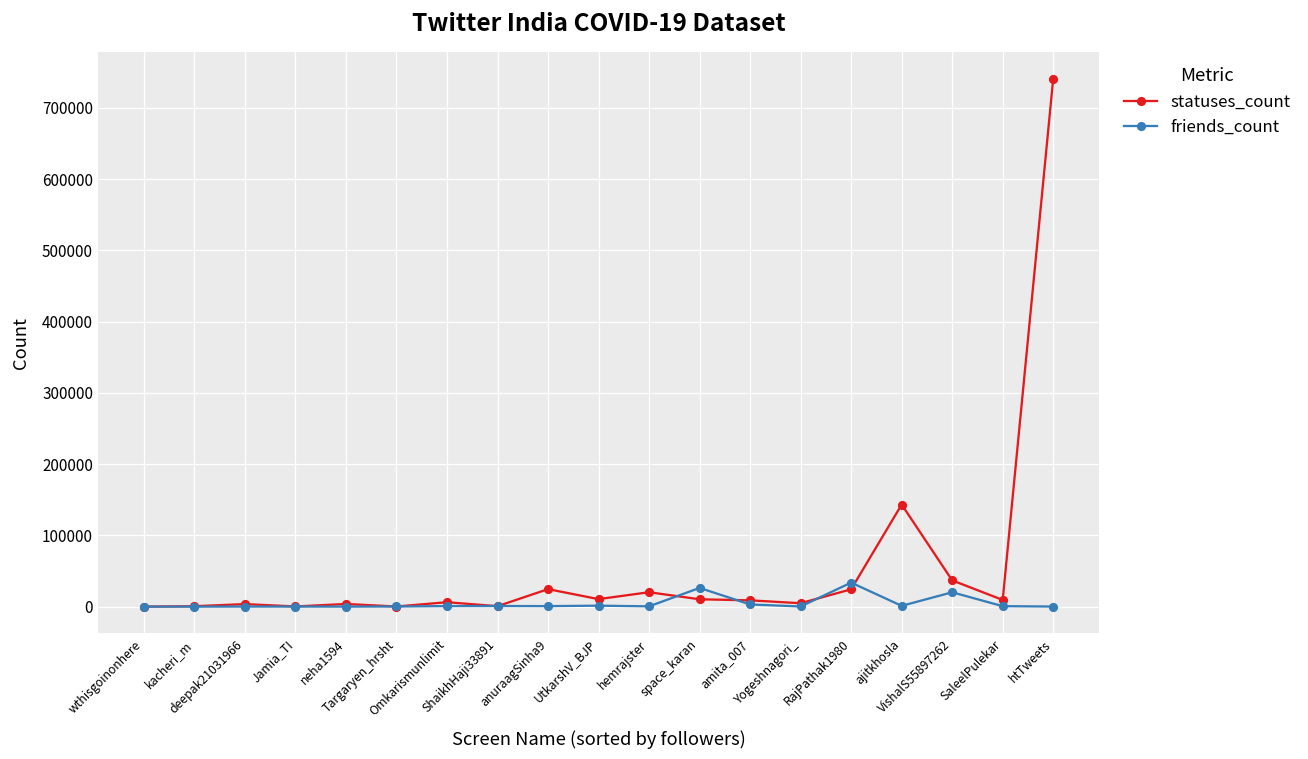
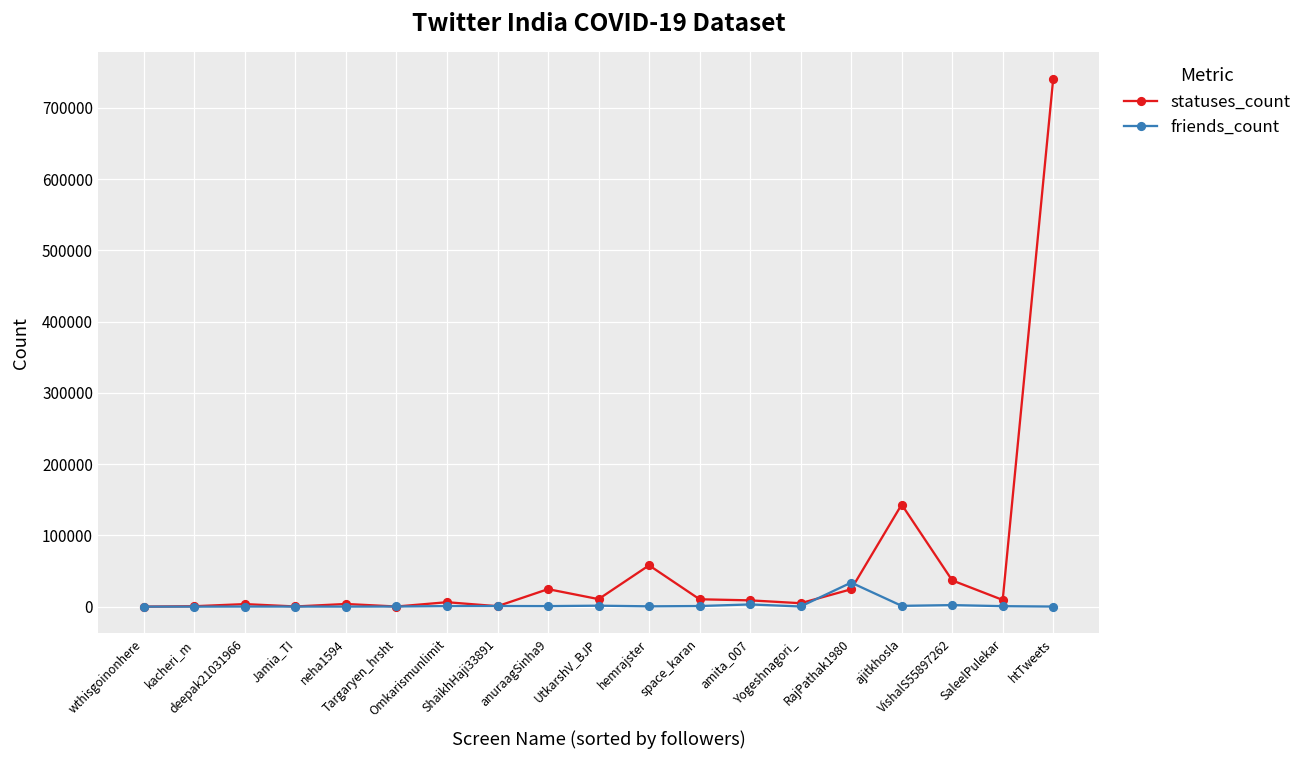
  {
    "statuses_count": {
      "Omkarismunlimit": 10000,
      "anuraagSinha9": 20000,
      "UtkarshV_BJP": 10000,
-     "hemrajster": 20000,
+     "hemrajster": 60000,
      "space_karan": 10000,
      "amita_007": 10000,
      "Yogeshnagori_": 0,
      "RajPathak1980": 20000,
      "ajitkhosla": 140000,
      "VishalS55897262": 40000,
      "SaleelPulekar": 10000,
      "htTweets": 740000
    },
    "friends_count": {
      "Omkarismunlimit": 0,
      "anuraagSinha9": 0,
      "UtkarshV_BJP": 0,
      "hemrajster": 0,
-     "space_karan": 30000,
+     "space_karan": 0,
      "amita_007": 0,
      "Yogeshnagori_": 0,
      "RajPathak1980": 30000,
      "ajitkhosla": 0,
-     "VishalS55897262": 20000,
+     "VishalS55897262": 0,
      "SaleelPulekar": 0,
      "htTweets": 0
    }
  }
